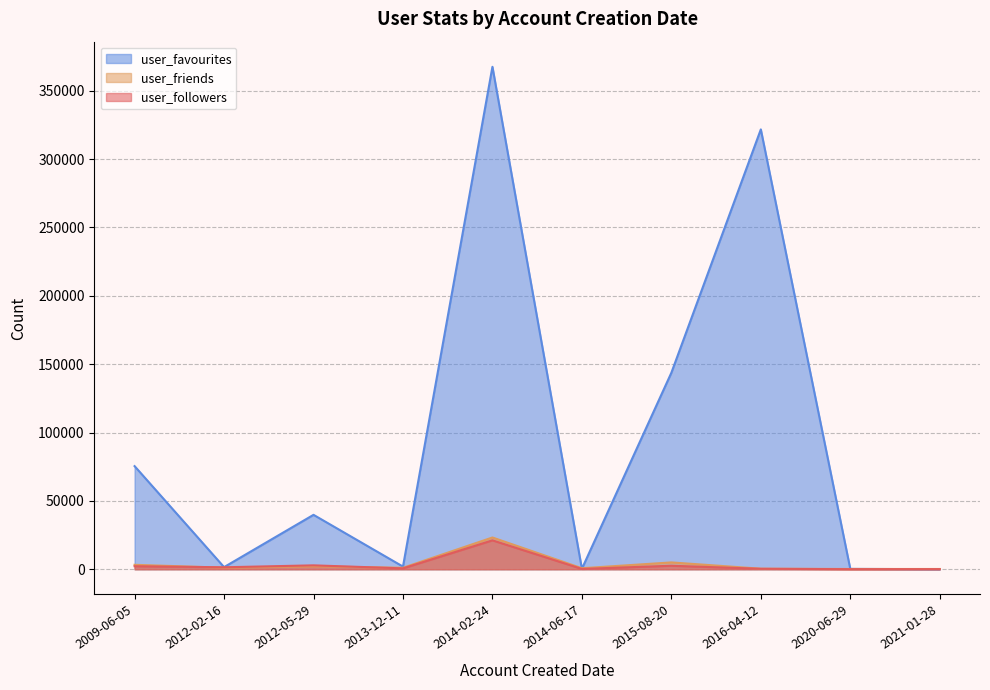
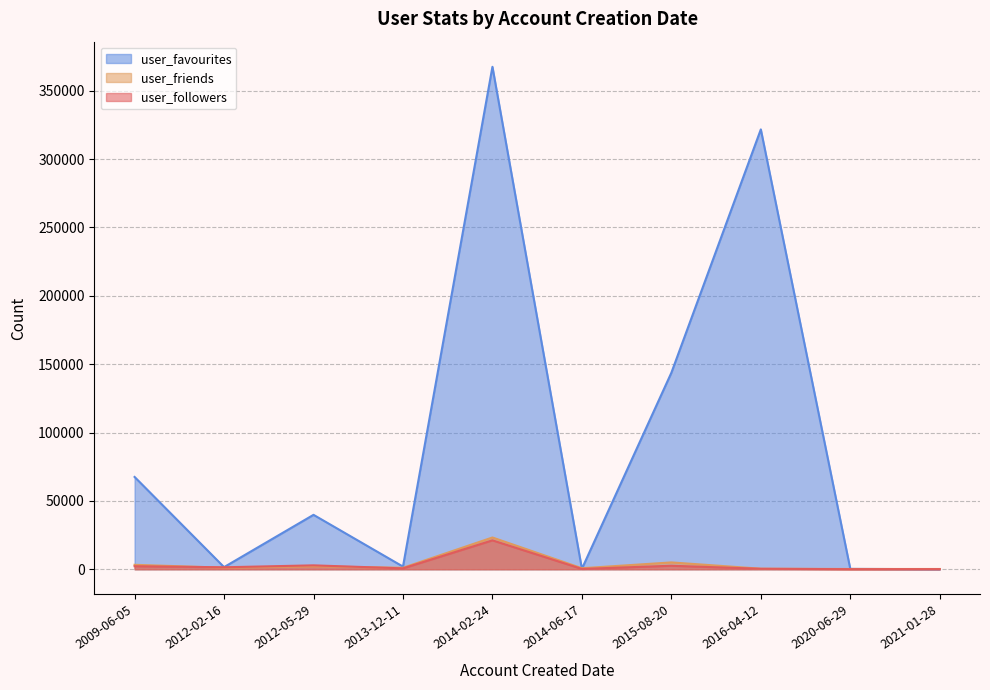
  {
    "user_favourites": {
-     "2009-06-05": 75000,
+     "2009-06-05": 68000,
      "2012-05-29": 40000,
      "2014-02-24": 368000,
      "2015-08-20": 144000,
      "2016-04-12": 322000
    }
  }
